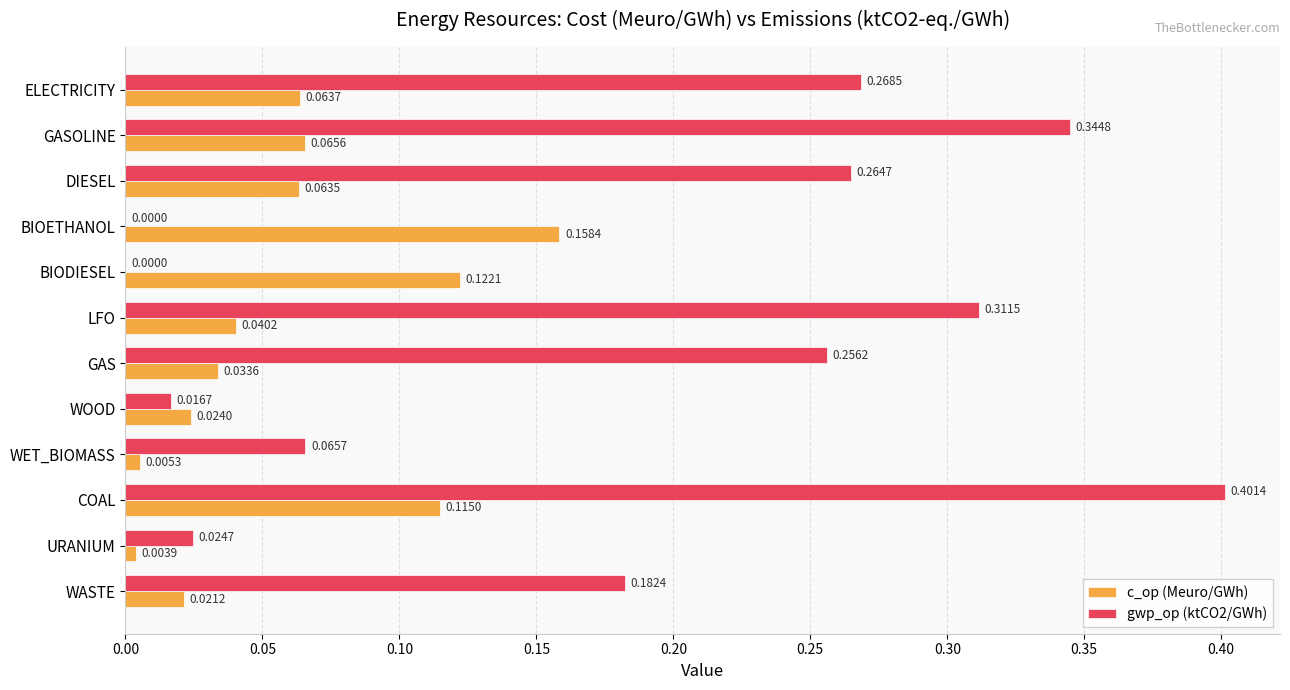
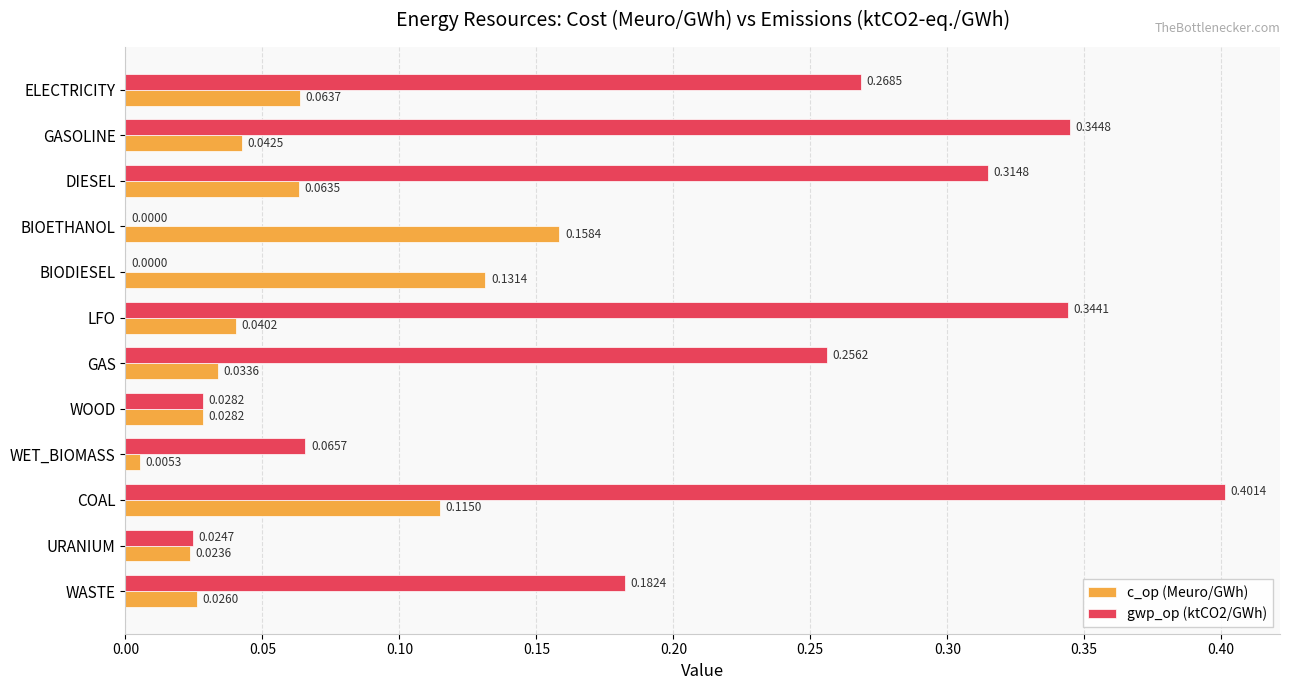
  {
    "c_op (Meuro/GWh)": {
      "ELECTRICITY": 0.0637,
-     "GASOLINE": 0.0656,
+     "GASOLINE": 0.0425,
      "DIESEL": 0.0635,
      "BIOETHANOL": 0.1584,
-     "BIODIESEL": 0.1221,
+     "BIODIESEL": 0.1314,
      "LFO": 0.0402,
      "GAS": 0.0336,
-     "WOOD": 0.0240,
+     "WOOD": 0.0282,
      "WET_BIOMASS": 0.0053,
      "COAL": 0.1150,
-     "URANIUM": 0.0039,
-     "WASTE": 0.0212
+     "URANIUM": 0.0236,
+     "WASTE": 0.0260
    },
    "gwp_op (ktCO2/GWh)": {
      "ELECTRICITY": 0.2685,
      "GASOLINE": 0.3448,
-     "DIESEL": 0.2647,
+     "DIESEL": 0.3148,
      "BIOETHANOL": 0.0000,
      "BIODIESEL": 0.0000,
-     "LFO": 0.3115,
+     "LFO": 0.3441,
      "GAS": 0.2562,
-     "WOOD": 0.0167,
+     "WOOD": 0.0282,
      "WET_BIOMASS": 0.0657,
      "COAL": 0.4014,
      "URANIUM": 0.0247,
      "WASTE": 0.1824
    }
  }
